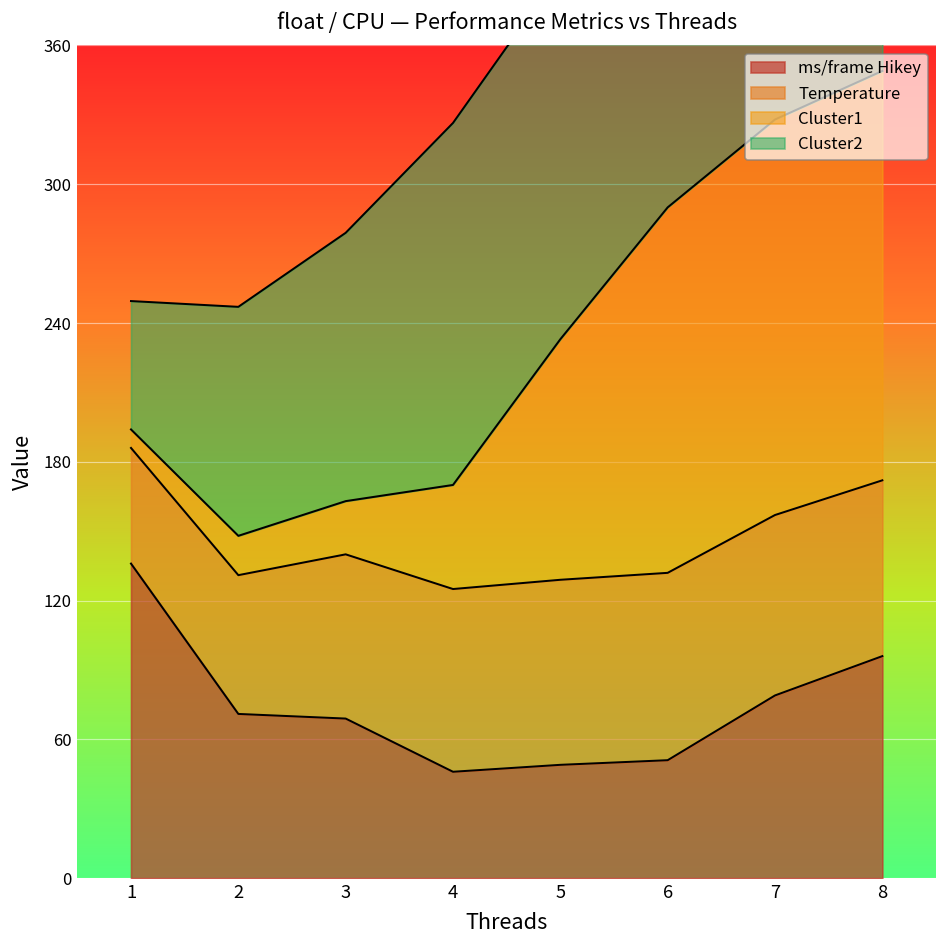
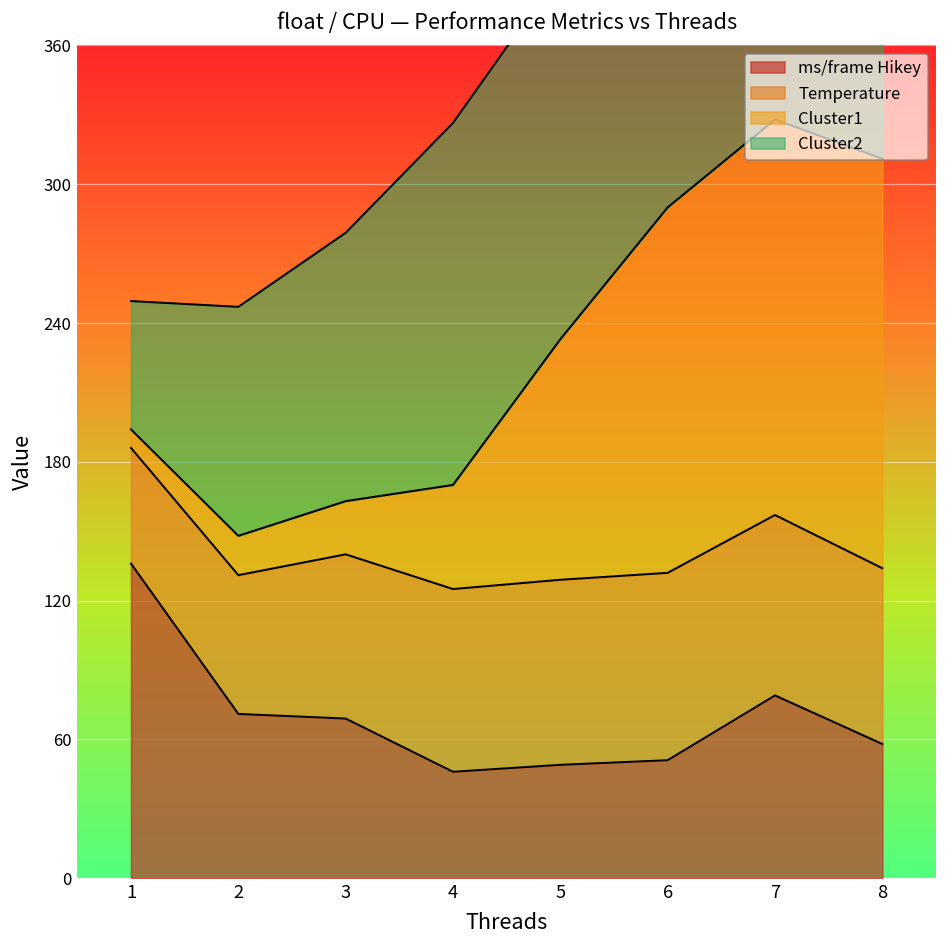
  {
    "ms/frame Hikey": {
      "1": 136,
      "2": 71,
      "3": 69,
      "4": 46,
      "5": 49,
      "6": 51,
      "7": 79,
-     "8": 96
+     "8": 58
    },
    "Cluster2": {
      "1": 56,
      "2": 99,
      "3": 116,
      "4": 157
    }
  }
